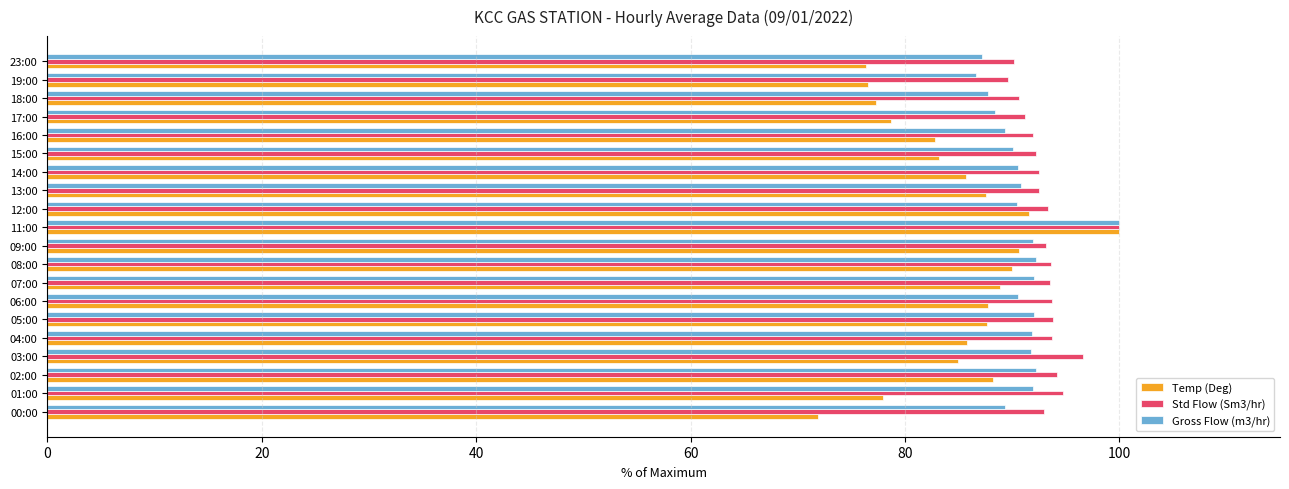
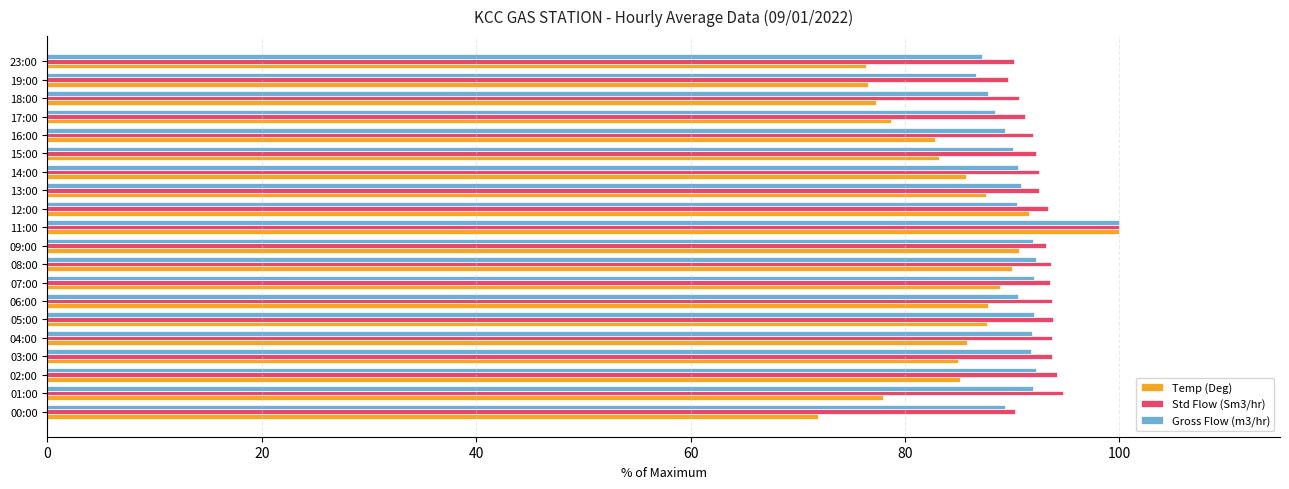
  {
    "Temp (Deg)": {
      "23:00": 76.4,
      "19:00": 76.6,
      "18:00": 77.3,
      "17:00": 78.7,
      "16:00": 82.8,
      "15:00": 83.2,
      "14:00": 85.7,
      "13:00": 87.6,
      "12:00": 91.6,
      "11:00": 100.0,
      "09:00": 90.7,
      "08:00": 90.0,
      "07:00": 88.9,
      "06:00": 87.7,
      "05:00": 87.7,
      "04:00": 85.8,
      "03:00": 85.0,
-     "02:00": 88.2,
+     "02:00": 85.1,
      "01:00": 78.0,
      "00:00": 71.9
    },
    "Std Flow (Sm3/hr)": {
      "23:00": 90.2,
      "19:00": 89.6,
      "18:00": 90.6,
      "17:00": 91.2,
      "16:00": 91.9,
      "15:00": 92.2,
      "14:00": 92.5,
      "13:00": 92.5,
      "12:00": 93.4,
      "11:00": 100.0,
      "09:00": 93.2,
      "08:00": 93.6,
      "07:00": 93.6,
      "06:00": 93.7,
      "05:00": 93.8,
      "04:00": 93.7,
-     "03:00": 96.7,
+     "03:00": 93.7,
      "02:00": 94.2,
      "01:00": 94.8,
-     "00:00": 93.0
+     "00:00": 90.3
    },
    "Gross Flow (m3/hr)": {
      "23:00": 87.2,
      "19:00": 86.7,
      "18:00": 87.7,
      "17:00": 88.4,
      "16:00": 89.4,
      "15:00": 90.0,
      "14:00": 90.6,
      "13:00": 90.9,
      "12:00": 90.4,
      "11:00": 100.0,
      "09:00": 92.0,
      "08:00": 92.3,
      "07:00": 92.1,
      "06:00": 90.5,
      "05:00": 92.0,
      "04:00": 91.9,
      "03:00": 91.8,
      "02:00": 92.3,
      "01:00": 91.9,
      "00:00": 89.3
    }
  }
